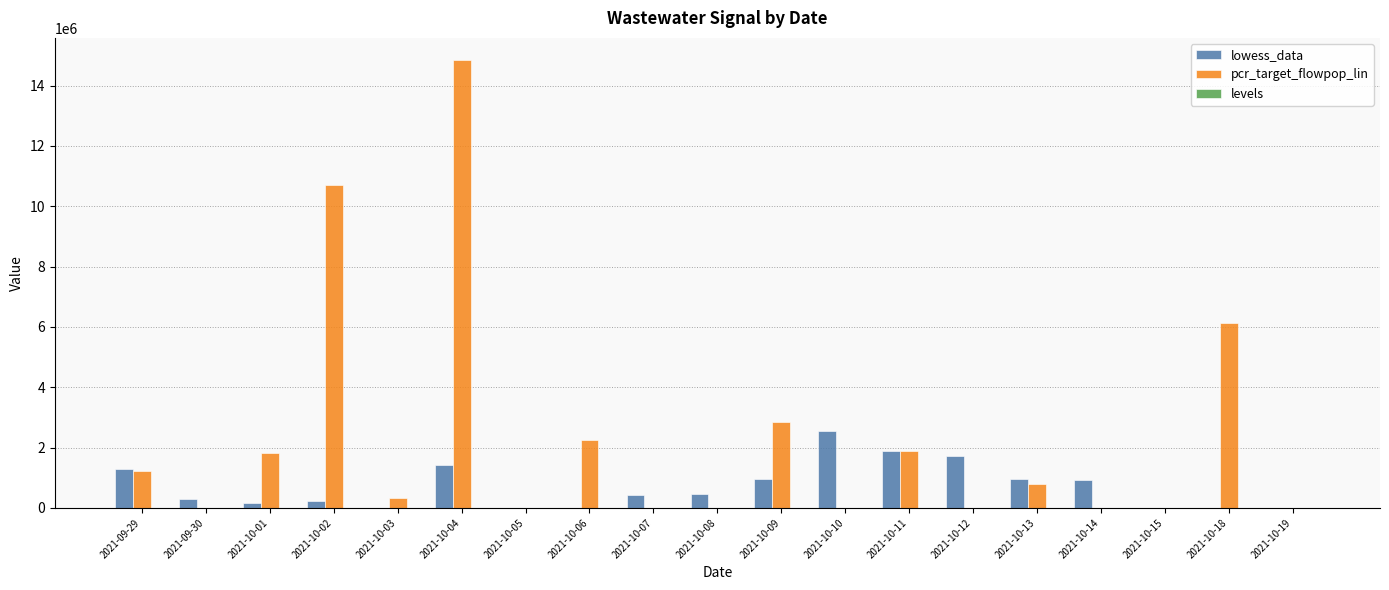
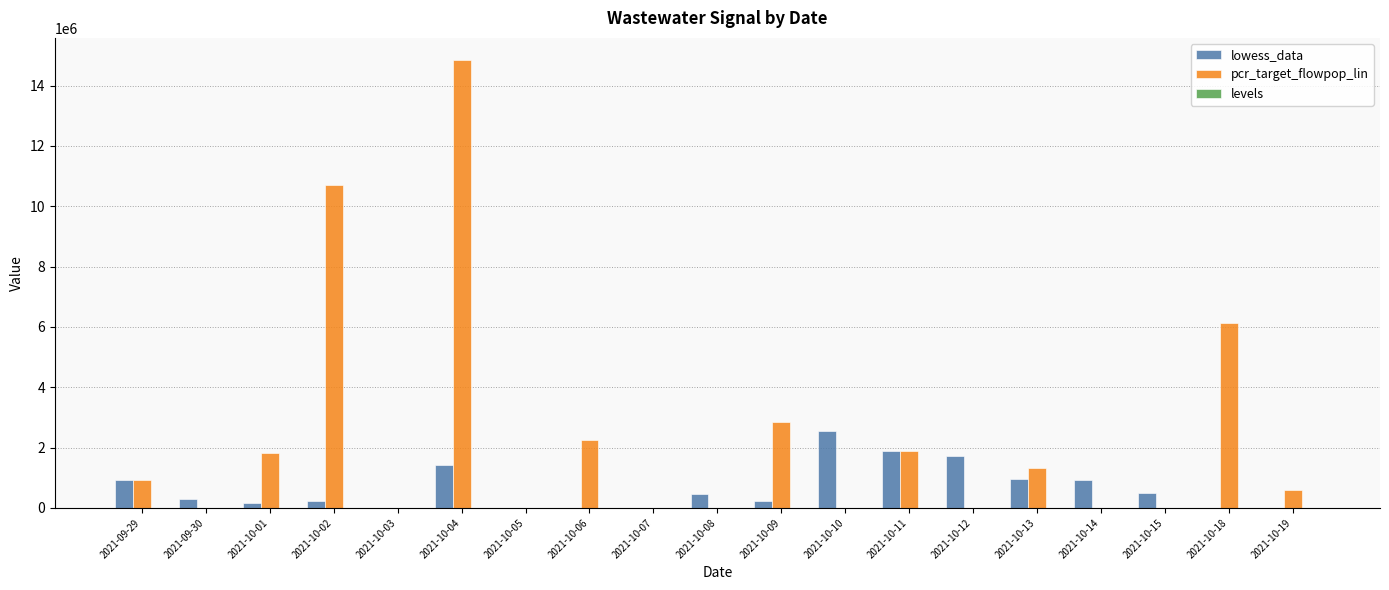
  {
    "lowess_data": {
-     "2021-09-29": 1300000,
+     "2021-09-29": 900000,
      "2021-09-30": 300000,
      "2021-10-01": 100000,
      "2021-10-02": 200000,
      "2021-10-03": 0,
      "2021-10-04": 1400000,
      "2021-10-05": 0,
      "2021-10-06": 0,
-     "2021-10-07": 400000,
+     "2021-10-07": 0,
      "2021-10-08": 500000,
-     "2021-10-09": 900000,
+     "2021-10-09": 200000,
      "2021-10-10": 2500000,
      "2021-10-11": 1900000,
      "2021-10-12": 1700000,
      "2021-10-13": 900000,
      "2021-10-14": 900000,
-     "2021-10-15": 0,
+     "2021-10-15": 500000,
      "2021-10-18": 0,
      "2021-10-19": 0
    },
    "pcr_target_flowpop_lin": {
-     "2021-09-29": 1200000,
+     "2021-09-29": 900000,
      "2021-09-30": 0,
      "2021-10-01": 1800000,
      "2021-10-02": 10700000,
-     "2021-10-03": 300000,
+     "2021-10-03": 0,
      "2021-10-04": 14800000,
      "2021-10-05": 0,
      "2021-10-06": 2300000,
      "2021-10-07": 0,
      "2021-10-08": 0,
      "2021-10-09": 2900000,
      "2021-10-10": 0,
      "2021-10-11": 1900000,
      "2021-10-12": 0,
-     "2021-10-13": 800000,
+     "2021-10-13": 1300000,
      "2021-10-14": 0,
      "2021-10-15": 0,
      "2021-10-18": 6100000,
-     "2021-10-19": 0
+     "2021-10-19": 600000
    },
    "levels": {
      "2021-09-29": 0,
      "2021-09-30": 0,
      "2021-10-01": 0,
      "2021-10-02": 0,
      "2021-10-03": 0,
      "2021-10-04": 0,
      "2021-10-05": 0,
      "2021-10-06": 0,
      "2021-10-07": 0,
      "2021-10-08": 0,
      "2021-10-09": 0,
      "2021-10-10": 0,
      "2021-10-11": 0,
      "2021-10-12": 0,
      "2021-10-13": 0,
      "2021-10-14": 0,
      "2021-10-15": 0,
      "2021-10-18": 0,
      "2021-10-19": 0
    }
  }
